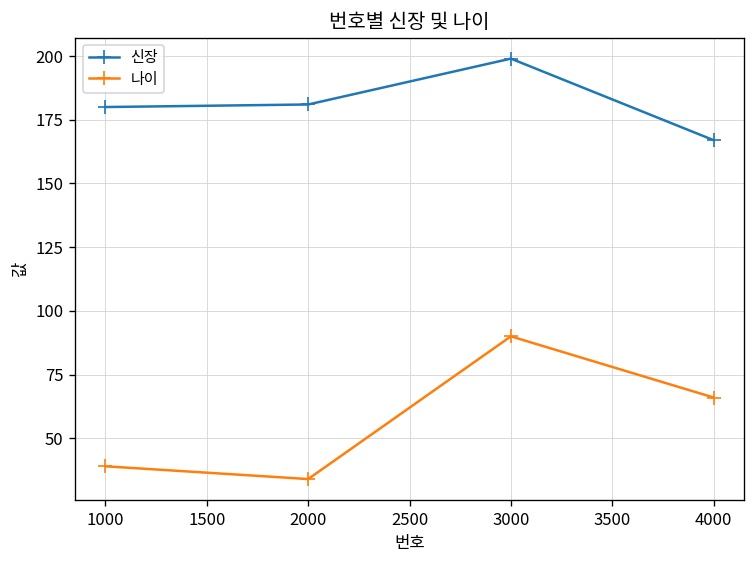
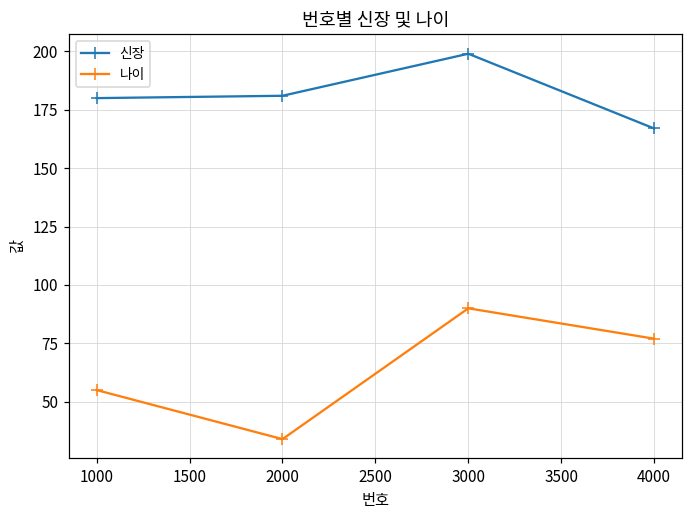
  {
    "신장": {
      "1000": 180,
      "2000": 181,
      "3000": 199,
      "4000": 167
    },
    "나이": {
-     "1000": 39,
+     "1000": 55,
      "2000": 34,
      "3000": 90,
-     "4000": 66
+     "4000": 77
    }
  }
